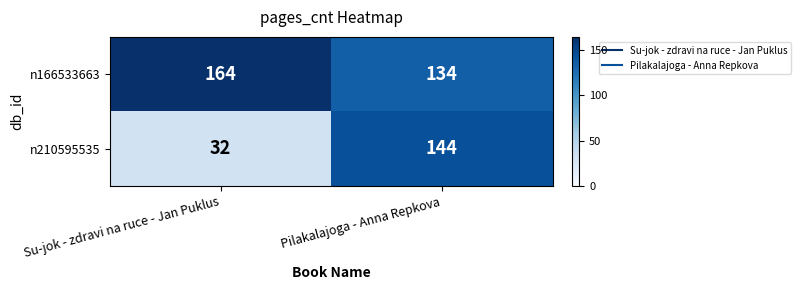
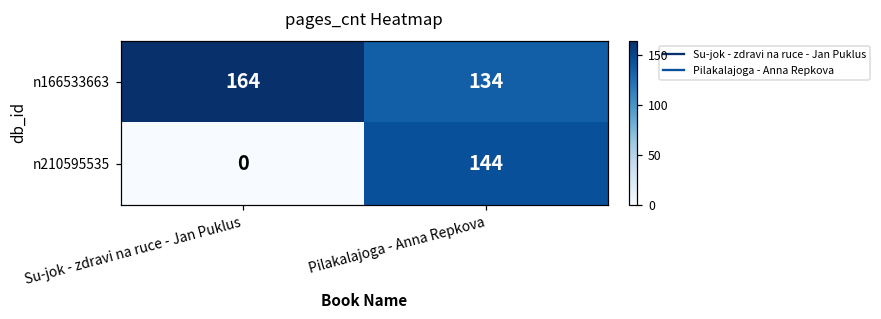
  {
    "n166533663": {
      "Su-jok - zdravi na ruce - Jan Puklus": 164,
      "Pilakalajoga - Anna Repkova": 134
    },
    "n210595535": {
-     "Su-jok - zdravi na ruce - Jan Puklus": 32,
+     "Su-jok - zdravi na ruce - Jan Puklus": 0,
      "Pilakalajoga - Anna Repkova": 144
    }
  }
